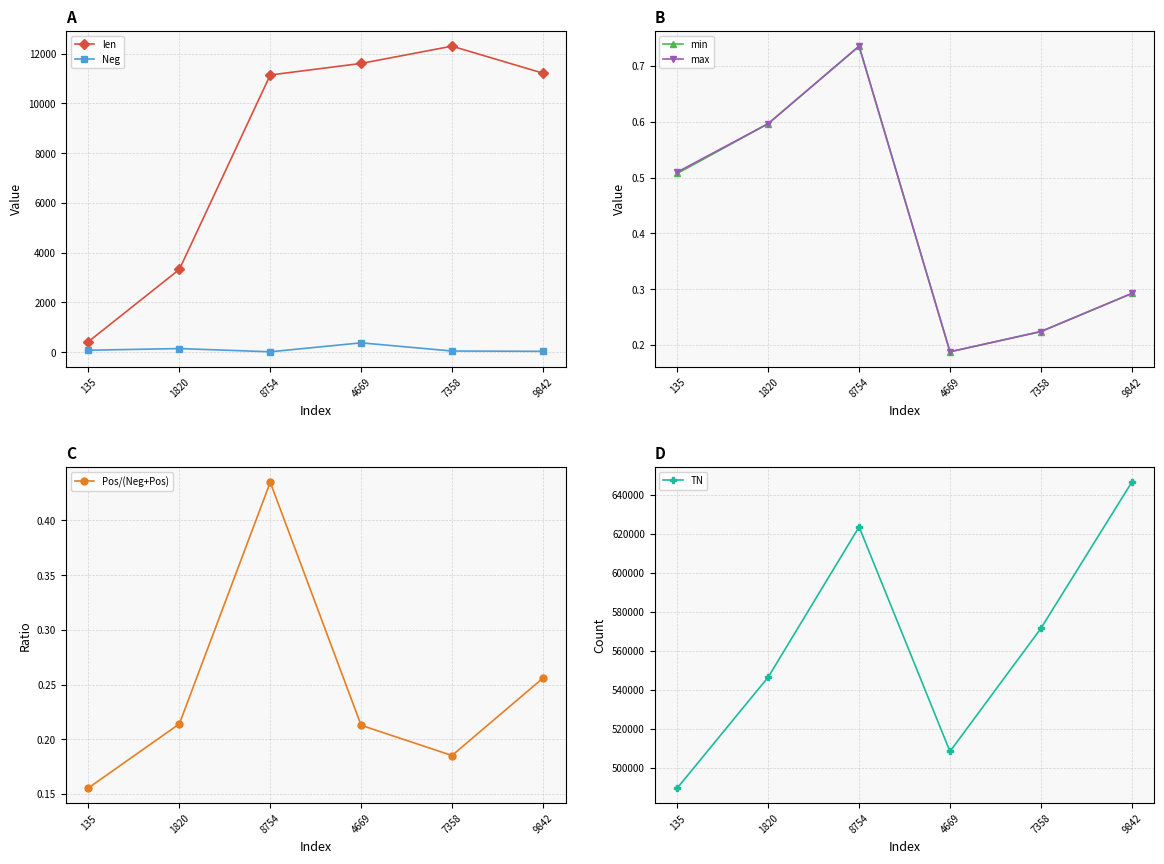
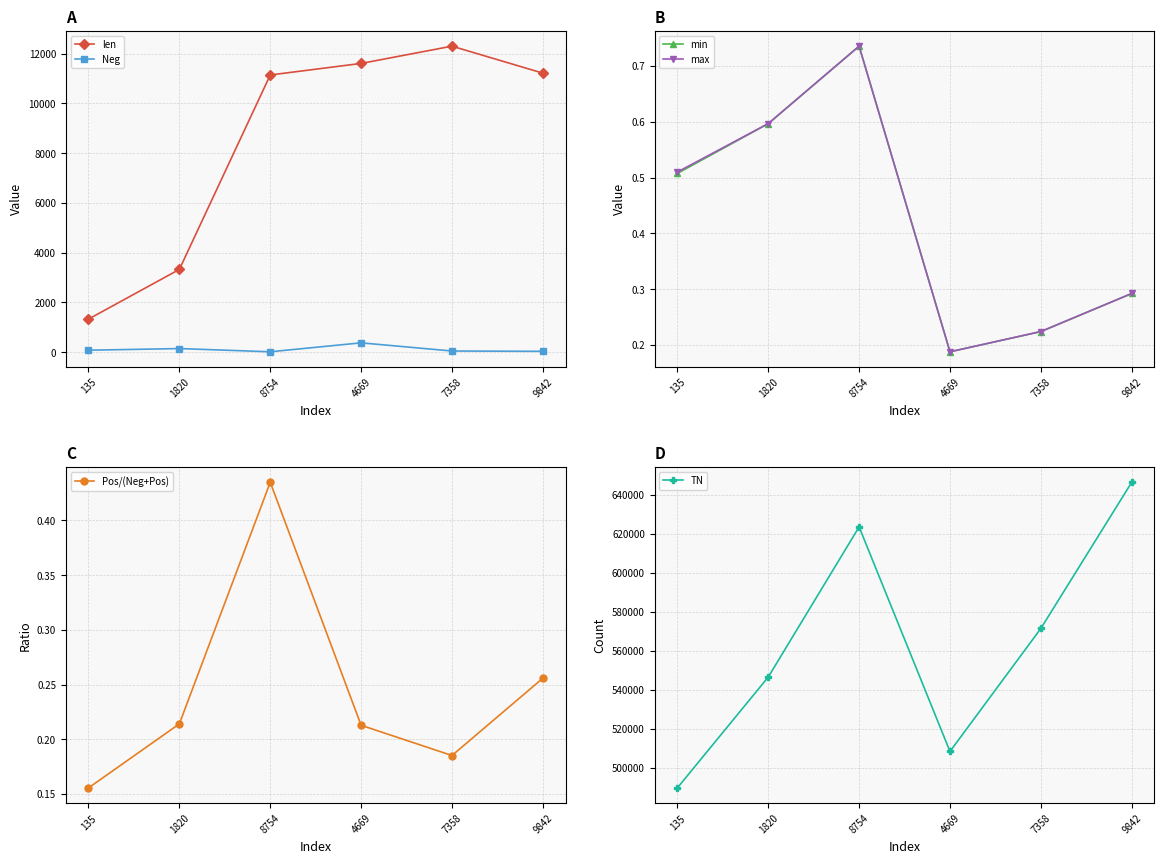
  {
    "A": {
      "len": {
-       "135": 400,
+       "135": 1300,
        "1820": 3300,
        "8754": 11100,
        "4669": 11600,
        "7358": 12300,
        "9842": 11200
      },
      "Neg": {
        "135": 100,
        "1820": 100,
        "8754": 0,
        "4669": 400,
        "7358": 0,
        "9842": 0
      }
    },
    "C": {
      "135": 0.156,
      "1820": 0.214,
      "8754": 0.435,
      "4669": 0.213,
      "7358": 0.185,
      "9842": 0.256
    },
    "D": {
      "135": 490000,
      "1820": 546000,
      "8754": 623000,
      "4669": 508000,
      "7358": 571000,
      "9842": 646000
    }
  }
